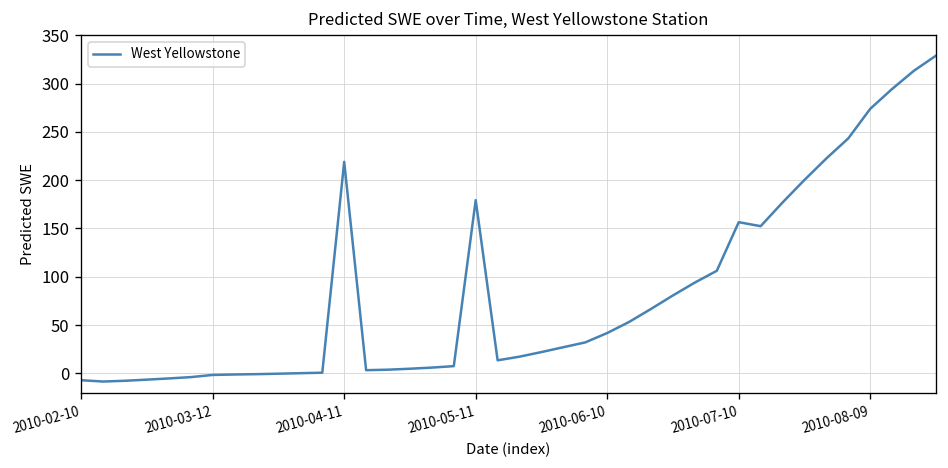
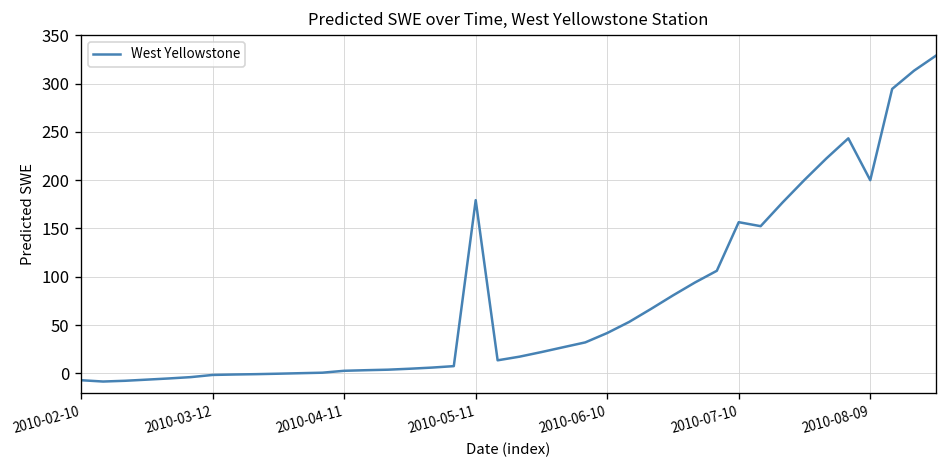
  {
    "2010-02-10": -10,
    "2010-03-12": 0,
-   "2010-04-11": 220,
+   "2010-04-11": 0,
    "2010-05-11": 180,
    "2010-06-10": 40,
    "2010-07-10": 160,
-   "2010-08-09": 270
+   "2010-08-09": 200
  }
